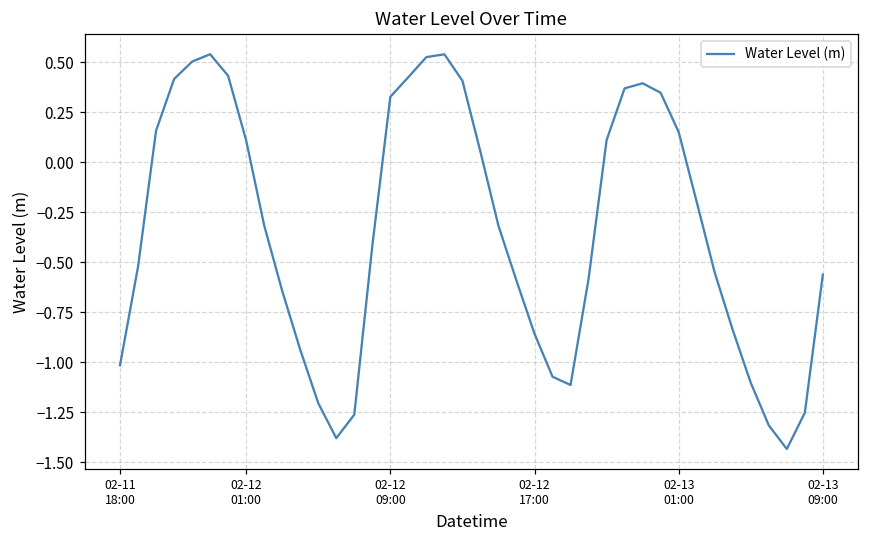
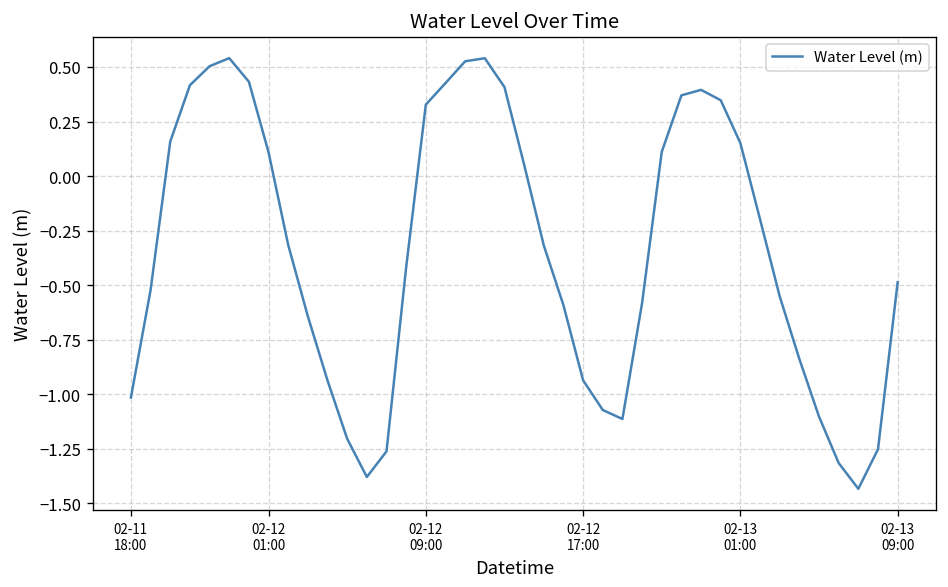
  {
    "02-11 18:00": -1.02,
    "02-12 01:00": 0.11,
    "02-12 09:00": 0.33,
-   "02-12 17:00": -0.86,
+   "02-12 17:00": -0.94,
    "02-13 01:00": 0.15,
-   "02-13 09:00": -0.56
+   "02-13 09:00": -0.49
  }
